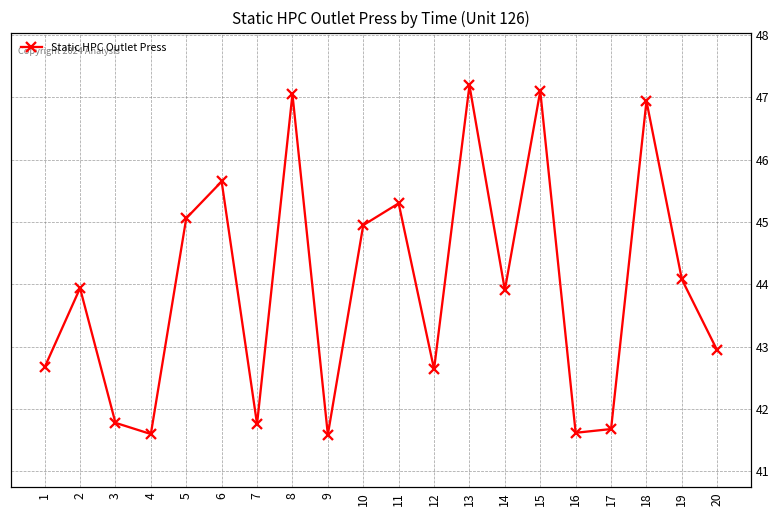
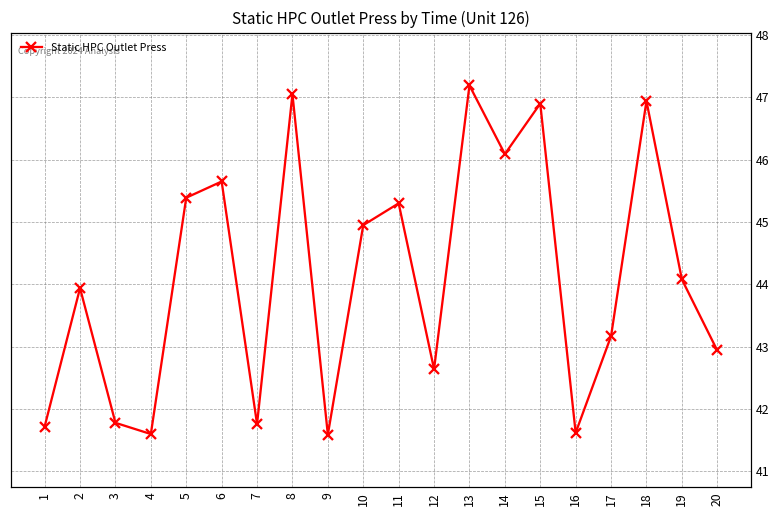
  {
-   "1": 42.7,
+   "1": 41.7,
    "2": 43.9,
    "3": 41.8,
    "4": 41.6,
-   "5": 45.1,
+   "5": 45.4,
    "6": 45.7,
    "7": 41.8,
    "8": 47.1,
    "9": 41.6,
    "10": 45.0,
    "11": 45.3,
    "12": 42.6,
    "13": 47.2,
-   "14": 43.9,
-   "15": 47.1,
+   "14": 46.1,
+   "15": 46.9,
    "16": 41.6,
-   "17": 41.7,
+   "17": 43.2,
    "18": 46.9,
    "19": 44.1,
    "20": 42.9
  }
